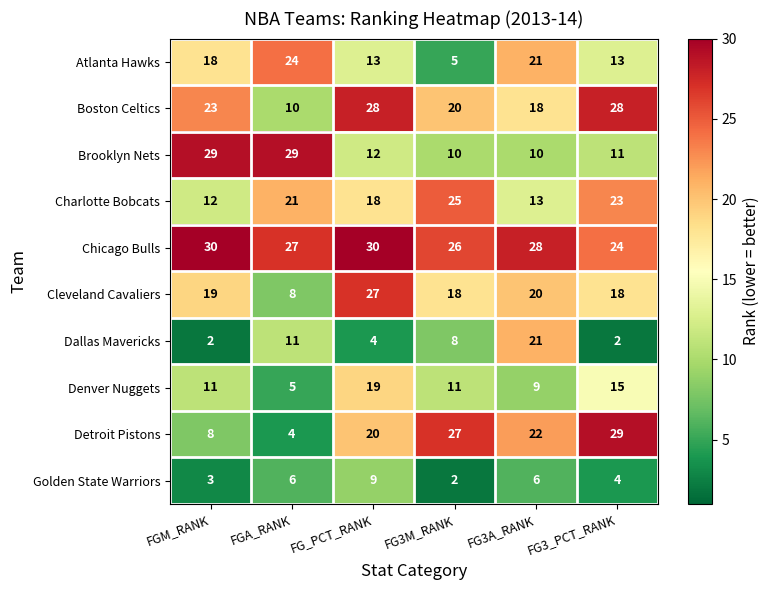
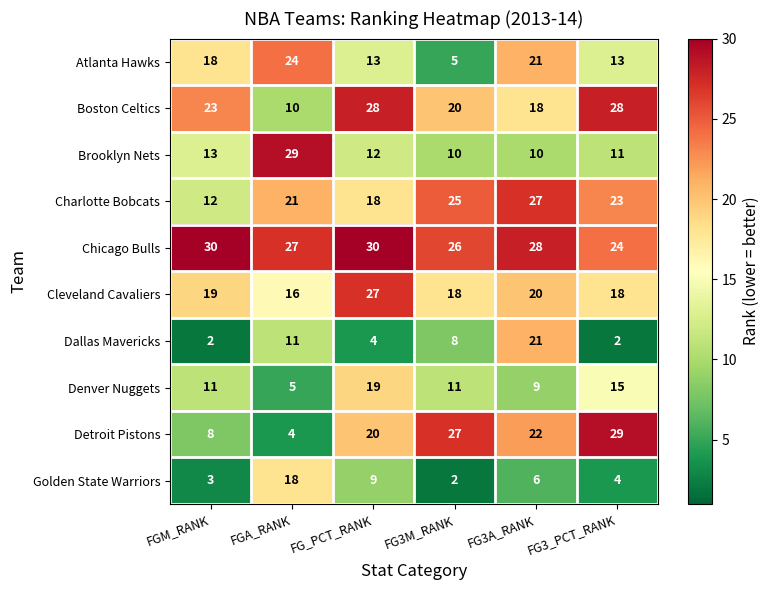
  {
    "Atlanta Hawks": {
      "FGM_RANK": 18,
      "FGA_RANK": 24,
      "FG_PCT_RANK": 13,
      "FG3M_RANK": 5,
      "FG3A_RANK": 21,
      "FG3_PCT_RANK": 13
    },
    "Boston Celtics": {
      "FGM_RANK": 23,
      "FGA_RANK": 10,
      "FG_PCT_RANK": 28,
      "FG3M_RANK": 20,
      "FG3A_RANK": 18,
      "FG3_PCT_RANK": 28
    },
    "Brooklyn Nets": {
-     "FGM_RANK": 29,
+     "FGM_RANK": 13,
      "FGA_RANK": 29,
      "FG_PCT_RANK": 12,
      "FG3M_RANK": 10,
      "FG3A_RANK": 10,
      "FG3_PCT_RANK": 11
    },
    "Charlotte Bobcats": {
      "FGM_RANK": 12,
      "FGA_RANK": 21,
      "FG_PCT_RANK": 18,
      "FG3M_RANK": 25,
-     "FG3A_RANK": 13,
+     "FG3A_RANK": 27,
      "FG3_PCT_RANK": 23
    },
    "Chicago Bulls": {
      "FGM_RANK": 30,
      "FGA_RANK": 27,
      "FG_PCT_RANK": 30,
      "FG3M_RANK": 26,
      "FG3A_RANK": 28,
      "FG3_PCT_RANK": 24
    },
    "Cleveland Cavaliers": {
      "FGM_RANK": 19,
-     "FGA_RANK": 8,
+     "FGA_RANK": 16,
      "FG_PCT_RANK": 27,
      "FG3M_RANK": 18,
      "FG3A_RANK": 20,
      "FG3_PCT_RANK": 18
    },
    "Dallas Mavericks": {
      "FGM_RANK": 2,
      "FGA_RANK": 11,
      "FG_PCT_RANK": 4,
      "FG3M_RANK": 8,
      "FG3A_RANK": 21,
      "FG3_PCT_RANK": 2
    },
    "Denver Nuggets": {
      "FGM_RANK": 11,
      "FGA_RANK": 5,
      "FG_PCT_RANK": 19,
      "FG3M_RANK": 11,
      "FG3A_RANK": 9,
      "FG3_PCT_RANK": 15
    },
    "Detroit Pistons": {
      "FGM_RANK": 8,
      "FGA_RANK": 4,
      "FG_PCT_RANK": 20,
      "FG3M_RANK": 27,
      "FG3A_RANK": 22,
      "FG3_PCT_RANK": 29
    },
    "Golden State Warriors": {
      "FGM_RANK": 3,
-     "FGA_RANK": 6,
+     "FGA_RANK": 18,
      "FG_PCT_RANK": 9,
      "FG3M_RANK": 2,
      "FG3A_RANK": 6,
      "FG3_PCT_RANK": 4
    }
  }
